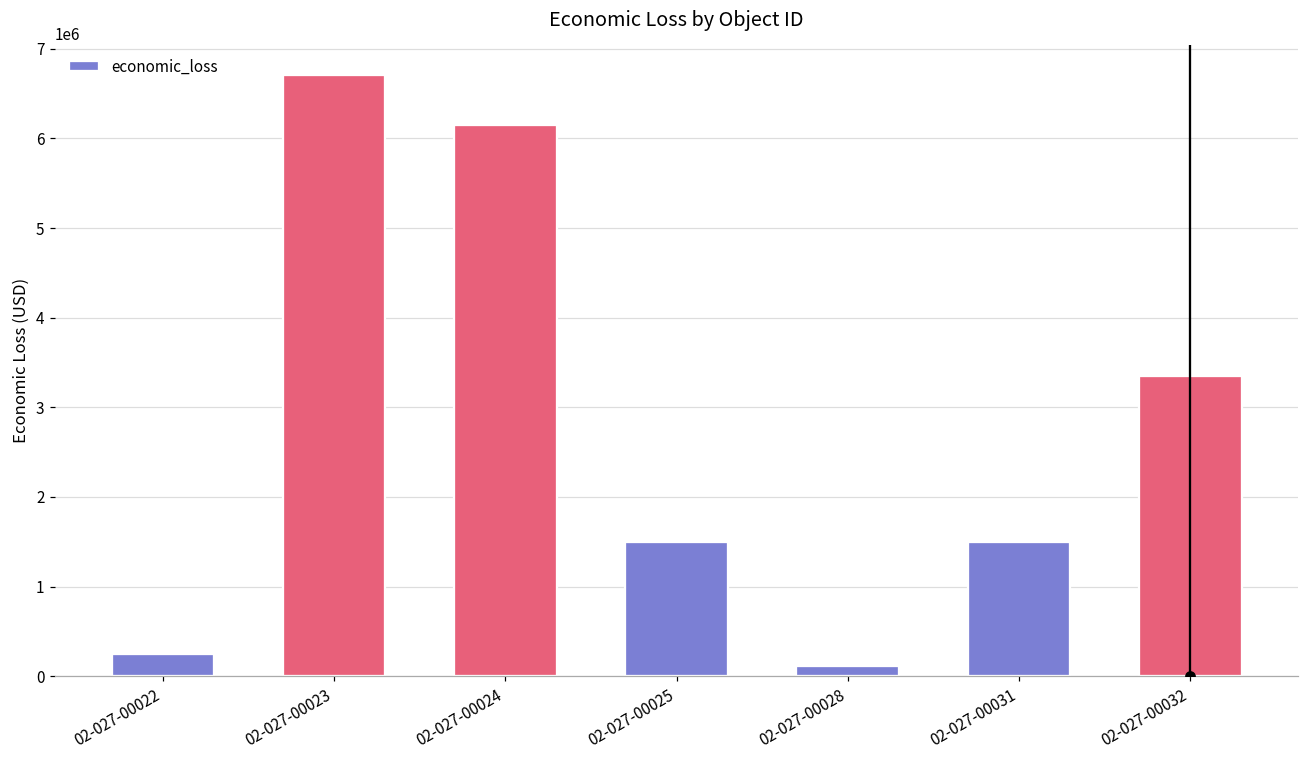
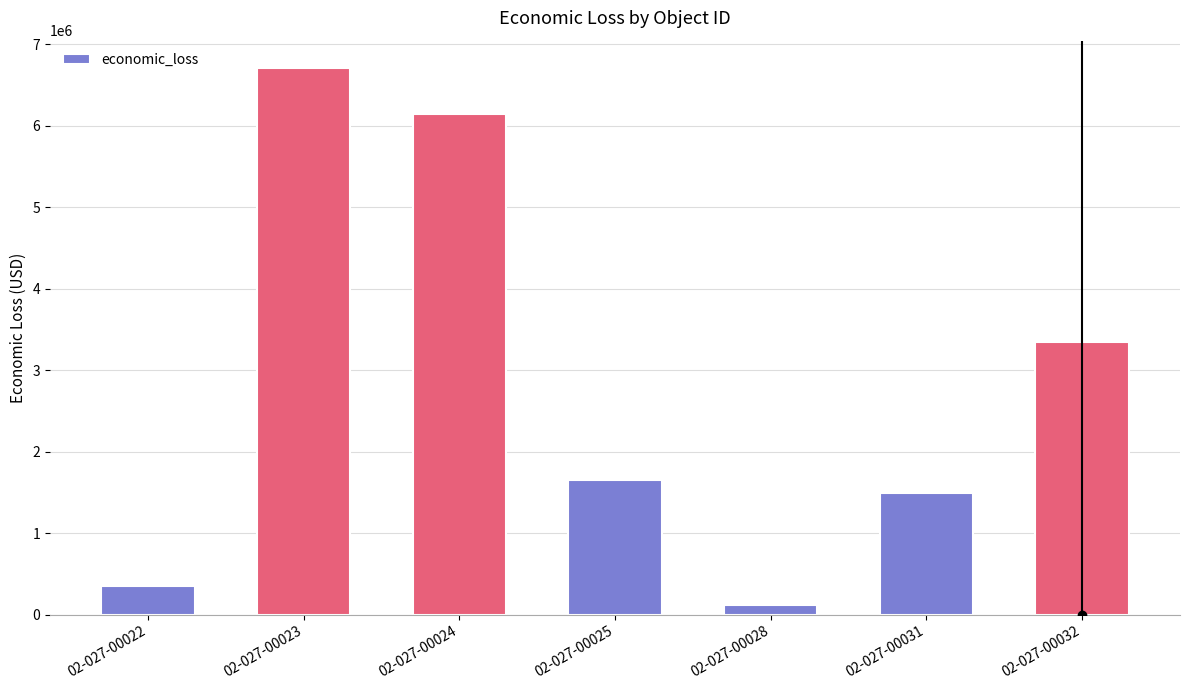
  {
    "economic_loss": {
-     "02-027-00022": 200000,
+     "02-027-00022": 400000,
      "02-027-00023": 6700000,
      "02-027-00024": 6100000,
-     "02-027-00025": 1500000,
+     "02-027-00025": 1700000,
      "02-027-00028": 100000,
      "02-027-00031": 1500000,
      "02-027-00032": 3400000
    }
  }
